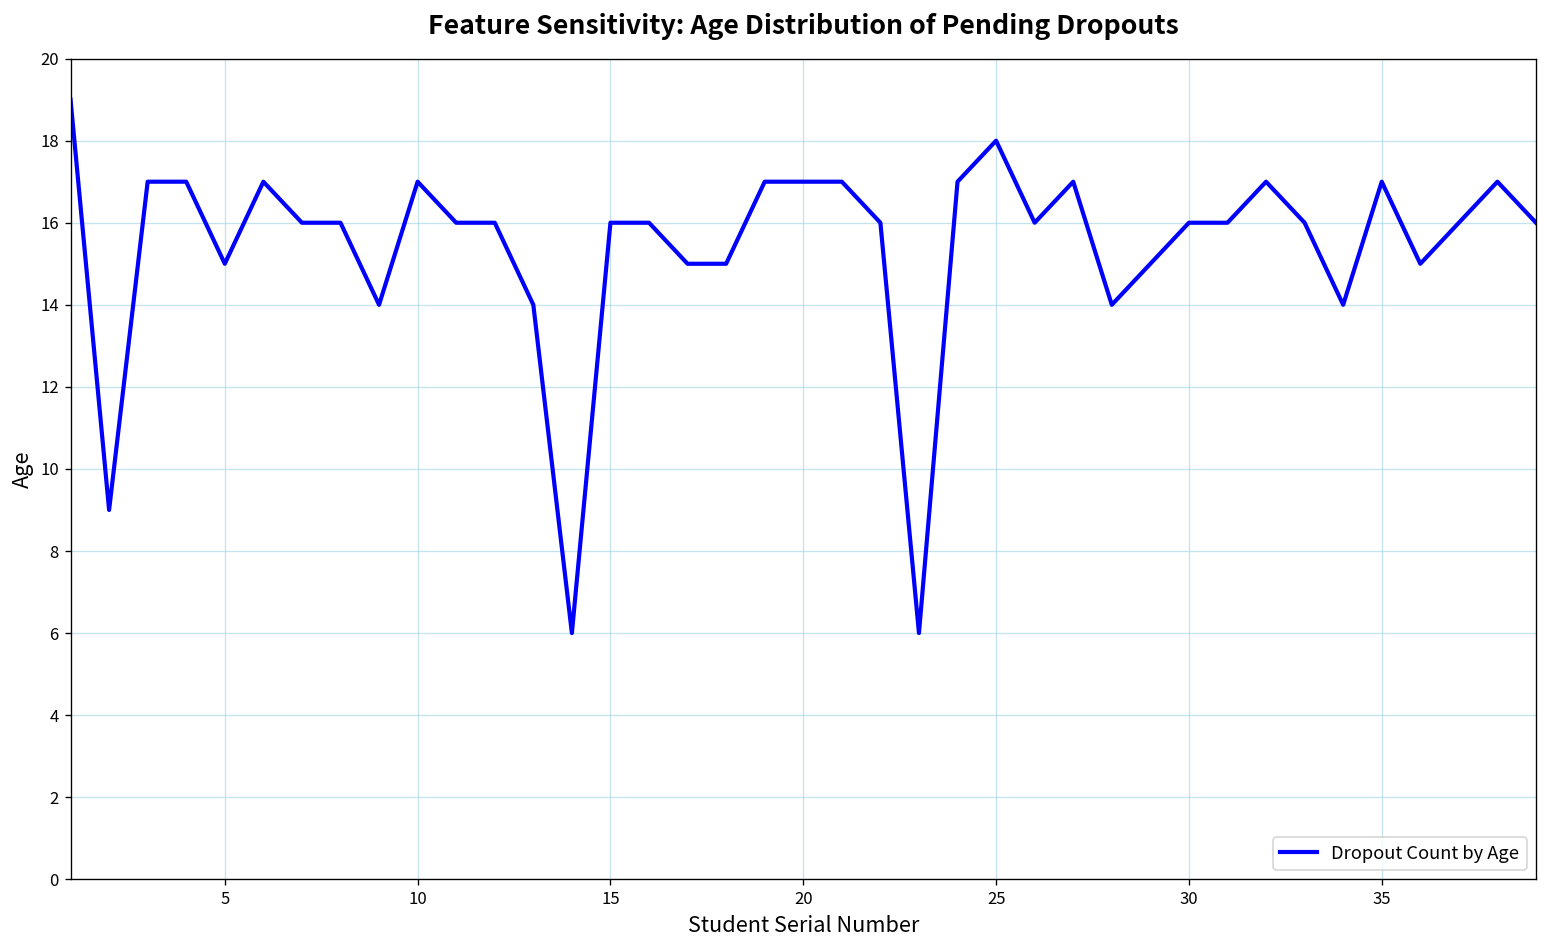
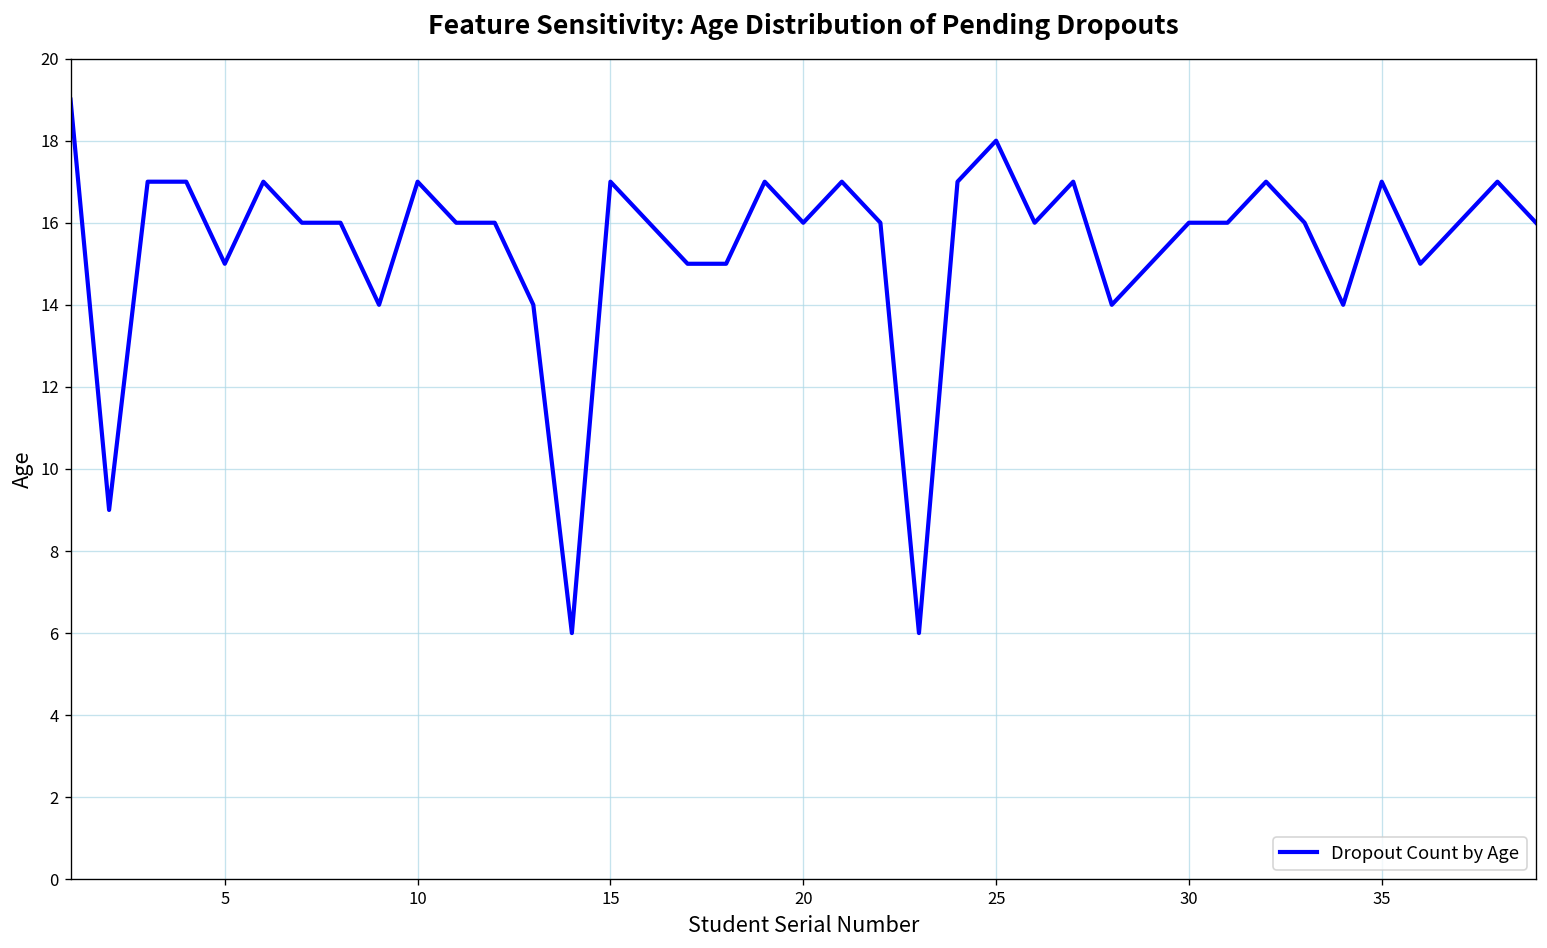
  {
    "5": 15,
    "10": 17,
-   "15": 16,
-   "20": 17,
+   "15": 17,
+   "20": 16,
    "25": 18,
    "30": 16,
    "35": 17
  }
